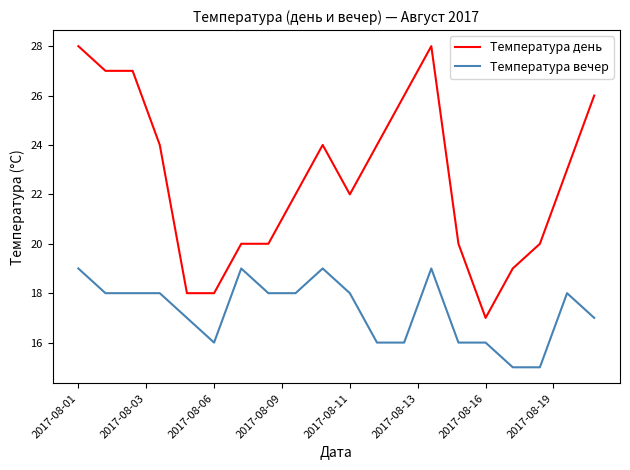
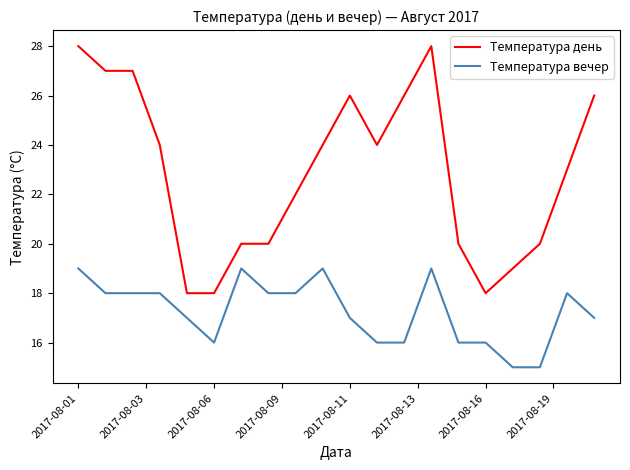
  {
    "Температура день": {
      "2017-08-01": 28,
      "2017-08-06": 18,
-     "2017-08-11": 22,
-     "2017-08-16": 17
+     "2017-08-11": 26,
+     "2017-08-16": 18
    },
    "Температура вечер": {
      "2017-08-01": 19,
      "2017-08-06": 16,
-     "2017-08-11": 18,
+     "2017-08-11": 17,
      "2017-08-16": 16
    }
  }
